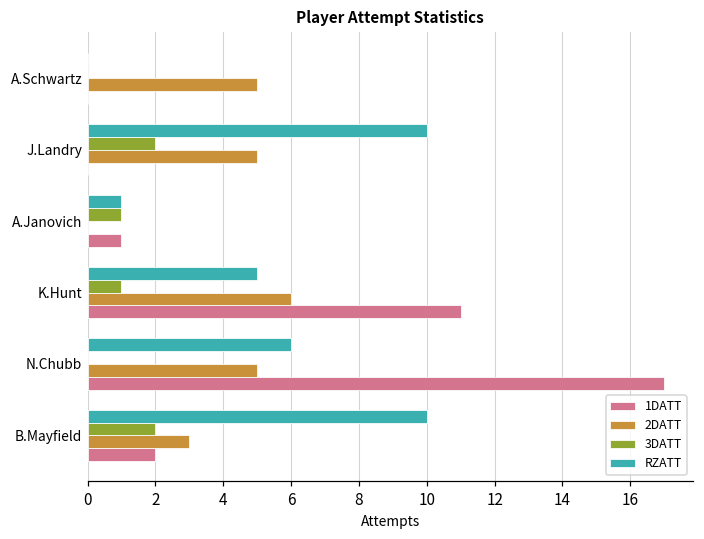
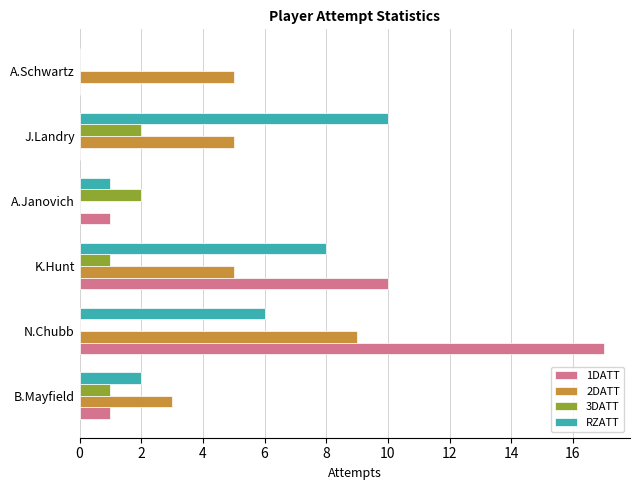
  {
    "1DATT": {
      "A.Schwartz": 0,
      "J.Landry": 0,
      "A.Janovich": 1,
-     "K.Hunt": 11,
+     "K.Hunt": 10,
      "N.Chubb": 17,
-     "B.Mayfield": 2
+     "B.Mayfield": 1
    },
    "2DATT": {
      "A.Schwartz": 5,
      "J.Landry": 5,
      "A.Janovich": 0,
-     "K.Hunt": 6,
-     "N.Chubb": 5,
+     "K.Hunt": 5,
+     "N.Chubb": 9,
      "B.Mayfield": 3
    },
    "3DATT": {
      "A.Schwartz": 0,
      "J.Landry": 2,
-     "A.Janovich": 1,
+     "A.Janovich": 2,
      "K.Hunt": 1,
      "N.Chubb": 0,
-     "B.Mayfield": 2
+     "B.Mayfield": 1
    },
    "RZATT": {
      "A.Schwartz": 0,
      "J.Landry": 10,
      "A.Janovich": 1,
-     "K.Hunt": 5,
+     "K.Hunt": 8,
      "N.Chubb": 6,
-     "B.Mayfield": 10
+     "B.Mayfield": 2
    }
  }
